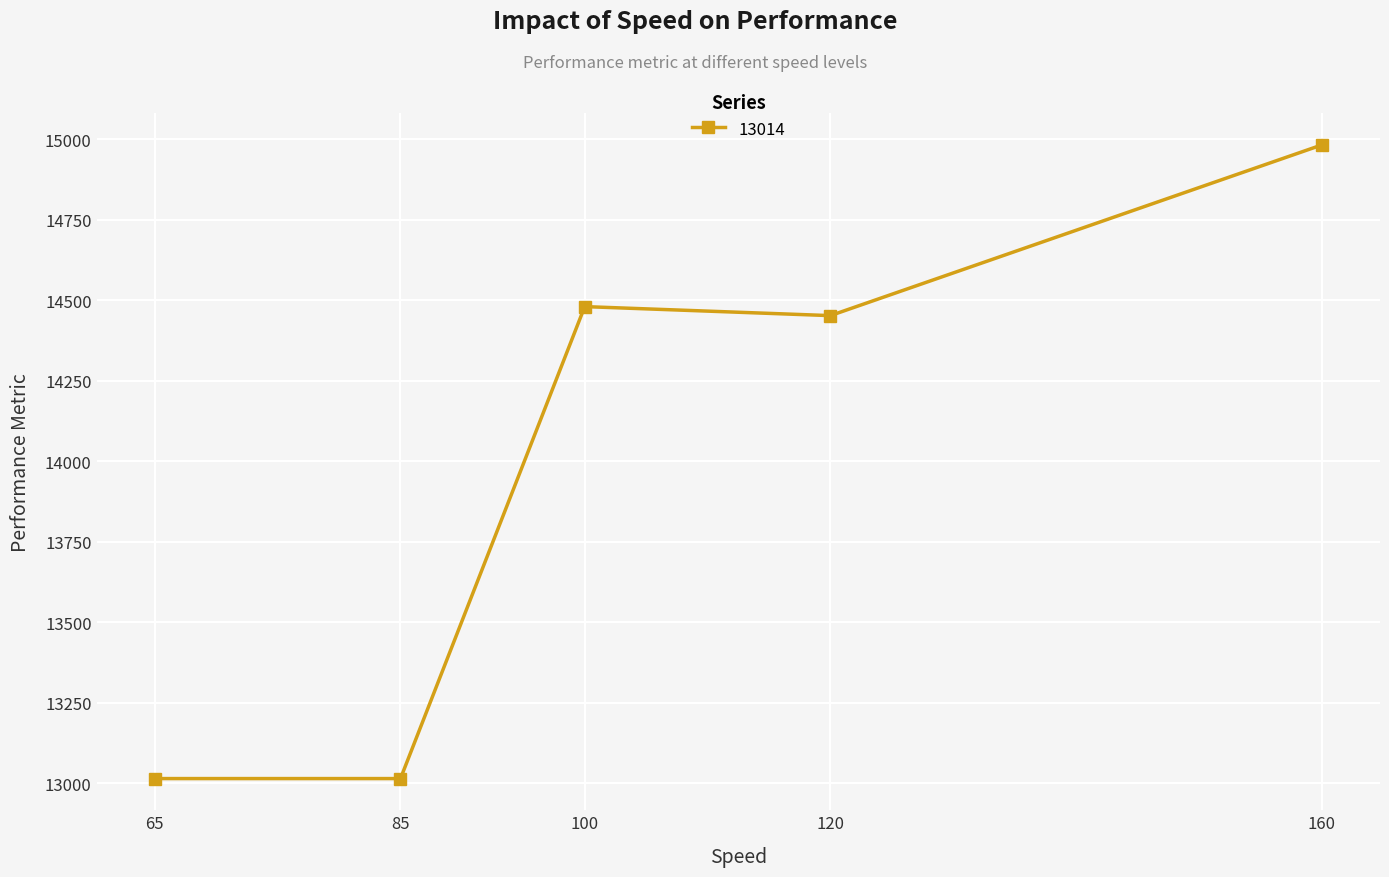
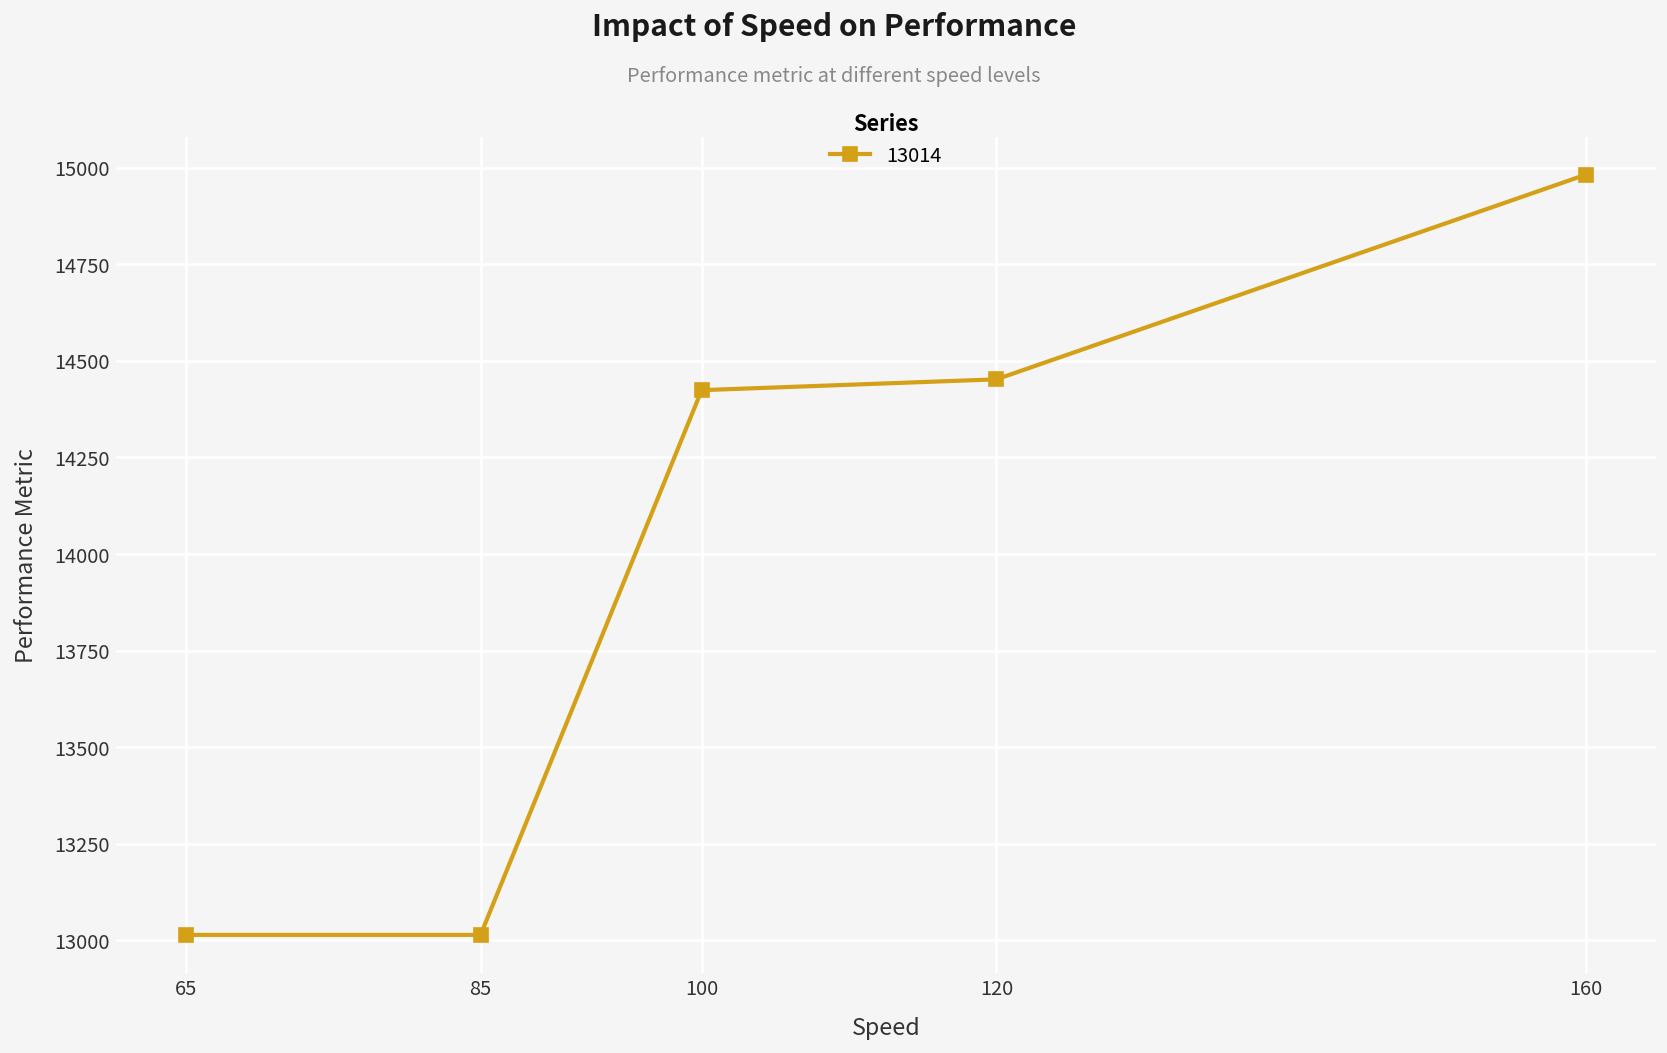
  {
    "65": 13010,
    "85": 13010,
-   "100": 14480,
+   "100": 14420,
    "120": 14450,
    "160": 14980
  }
